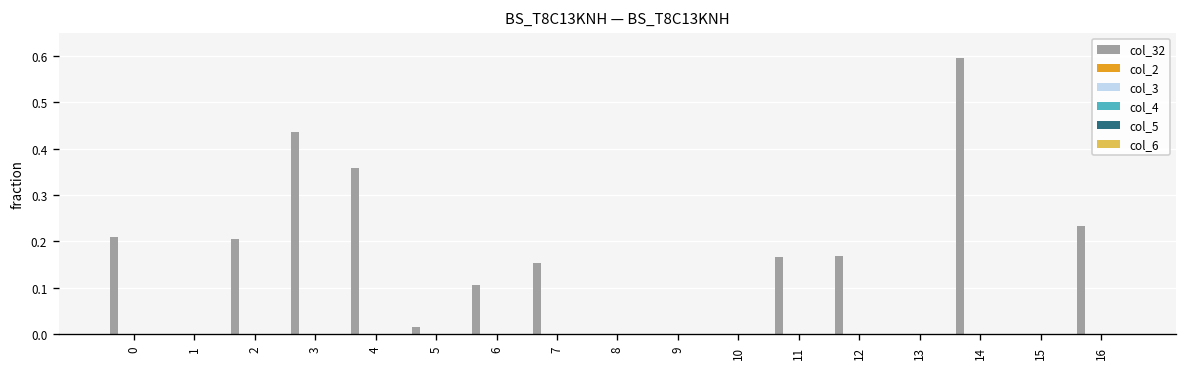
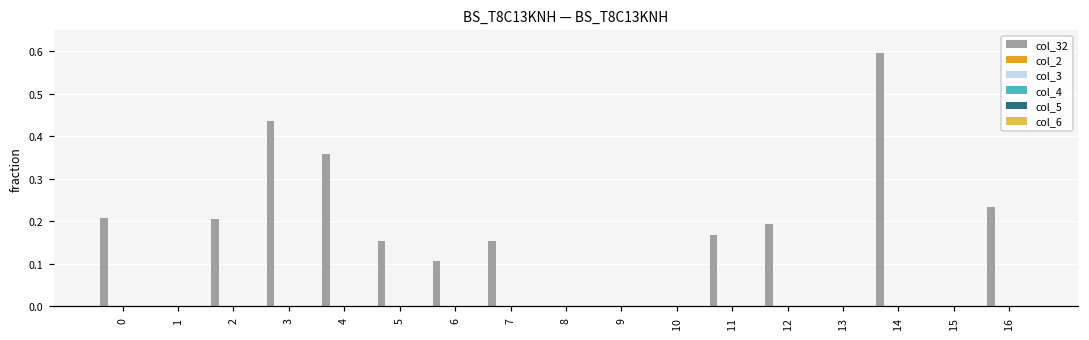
  {
    "col_32": {
      "0": 0.21,
      "1": 0.00,
      "2": 0.21,
      "3": 0.44,
      "4": 0.36,
-     "5": 0.02,
+     "5": 0.15,
      "6": 0.11,
      "7": 0.15,
      "8": 0.00,
      "9": 0.00,
      "10": 0.00,
      "11": 0.17,
-     "12": 0.17,
+     "12": 0.19,
      "13": 0.00,
      "14": 0.60,
      "15": 0.00,
      "16": 0.23
    },
    "col_3": {
      "0": 0.00,
      "1": 0.00,
      "2": 0.00,
      "3": 0.00,
      "4": 0.00,
      "5": 0.00,
      "6": 0.00,
      "7": 0.00,
      "8": 0.00,
      "9": 0.00,
      "10": 0.00,
      "11": 0.00,
      "12": 0.00,
      "13": 0.00,
      "14": 0.00,
      "15": 0.00,
      "16": 0.00
    },
    "col_4": {
      "0": 0.00,
      "1": 0.00,
      "2": 0.00,
      "3": 0.00,
      "4": 0.00,
      "5": 0.00,
      "6": 0.00,
      "7": 0.00,
      "8": 0.00,
      "9": 0.00,
      "10": 0.00,
      "11": 0.00,
      "12": 0.00,
      "13": 0.00,
      "14": 0.00,
      "15": 0.00,
      "16": 0.00
    },
    "col_5": {
      "0": 0.00,
      "1": 0.00,
      "2": 0.00,
      "3": 0.00,
      "4": 0.00,
      "5": 0.00,
      "6": 0.00,
      "7": 0.00,
      "8": 0.00,
      "9": 0.00,
      "10": 0.00,
      "11": 0.00,
      "12": 0.00,
      "13": 0.00,
      "14": 0.00,
      "15": 0.00,
      "16": 0.00
    }
  }
